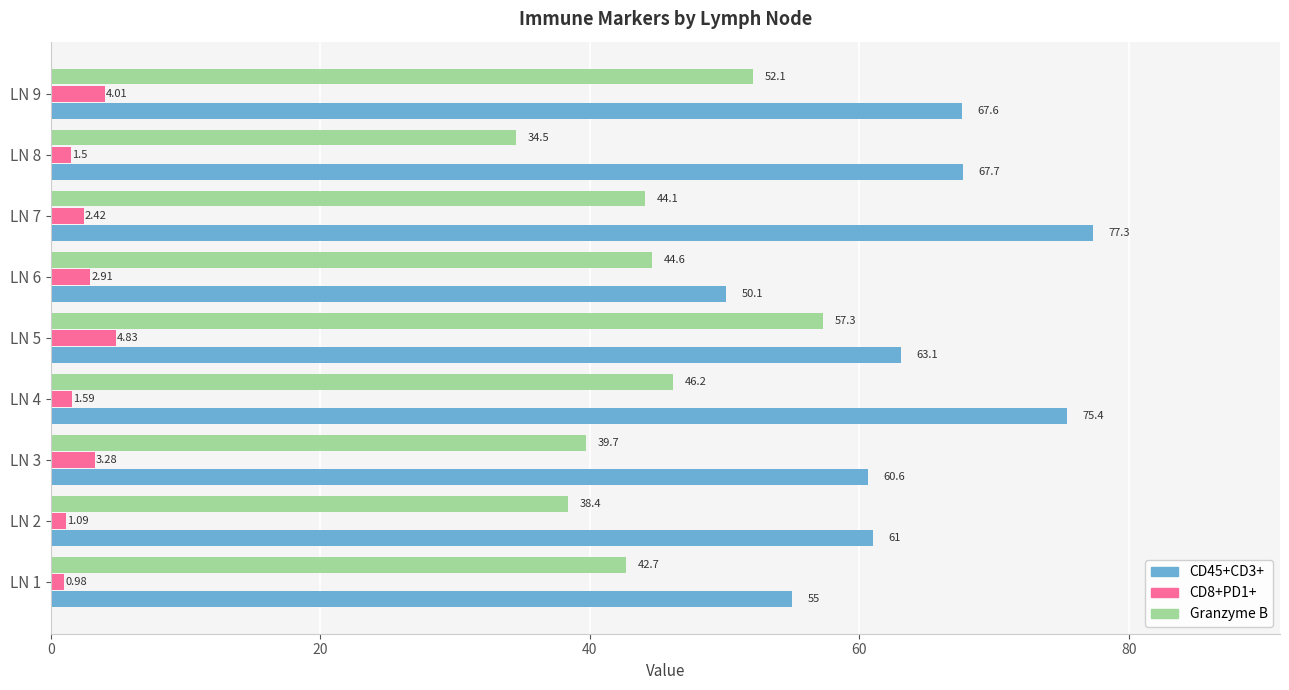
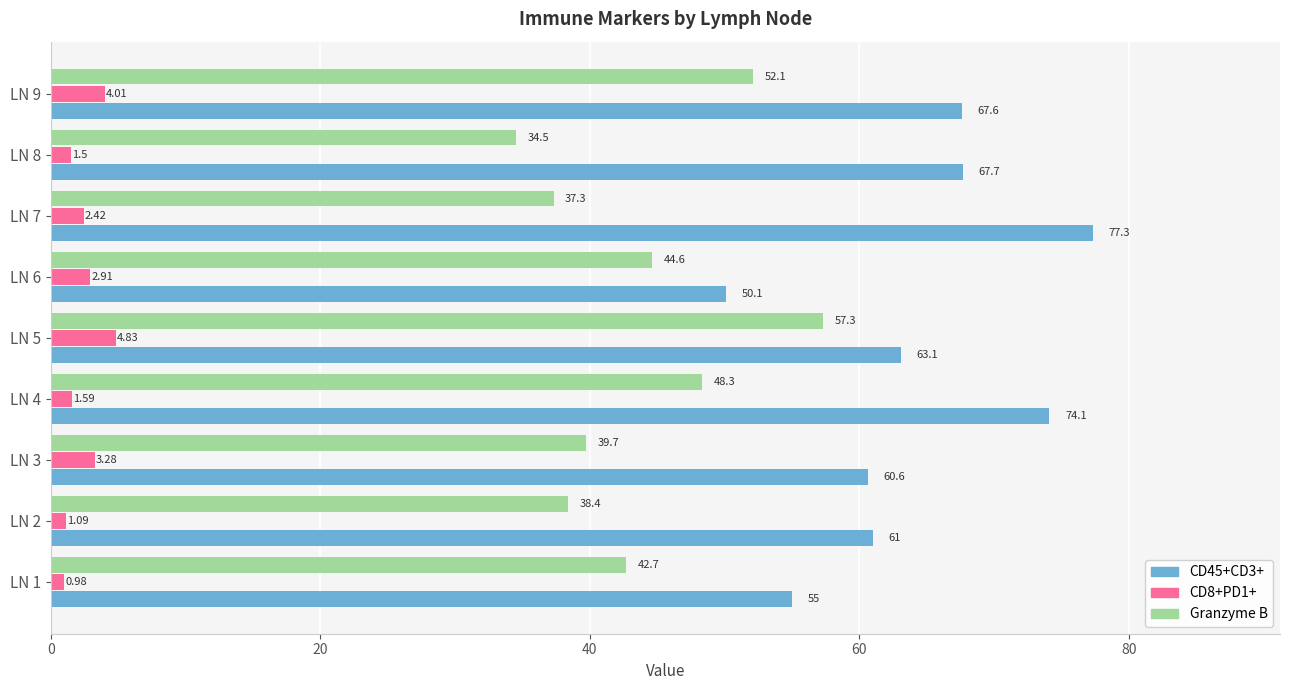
  {
    "CD45+CD3+": {
      "LN 9": 67.6,
      "LN 8": 67.7,
      "LN 7": 77.3,
      "LN 6": 50.1,
      "LN 5": 63.1,
-     "LN 4": 75.4,
+     "LN 4": 74.1,
      "LN 3": 60.6,
      "LN 2": 61,
      "LN 1": 55
    },
    "CD8+PD1+": {
      "LN 9": 4.01,
      "LN 8": 1.5,
      "LN 7": 2.42,
      "LN 6": 2.91,
      "LN 5": 4.83,
      "LN 4": 1.59,
      "LN 3": 3.28,
      "LN 2": 1.09,
      "LN 1": 0.98
    },
    "Granzyme B": {
      "LN 9": 52.1,
      "LN 8": 34.5,
-     "LN 7": 44.1,
+     "LN 7": 37.3,
      "LN 6": 44.6,
      "LN 5": 57.3,
-     "LN 4": 46.2,
+     "LN 4": 48.3,
      "LN 3": 39.7,
      "LN 2": 38.4,
      "LN 1": 42.7
    }
  }
